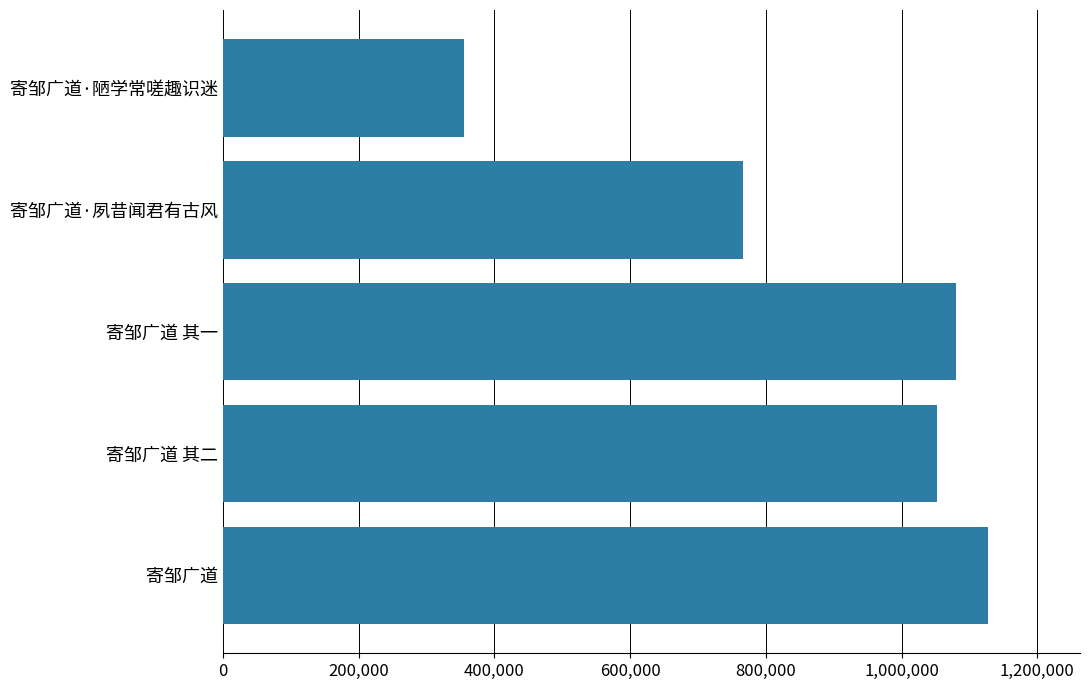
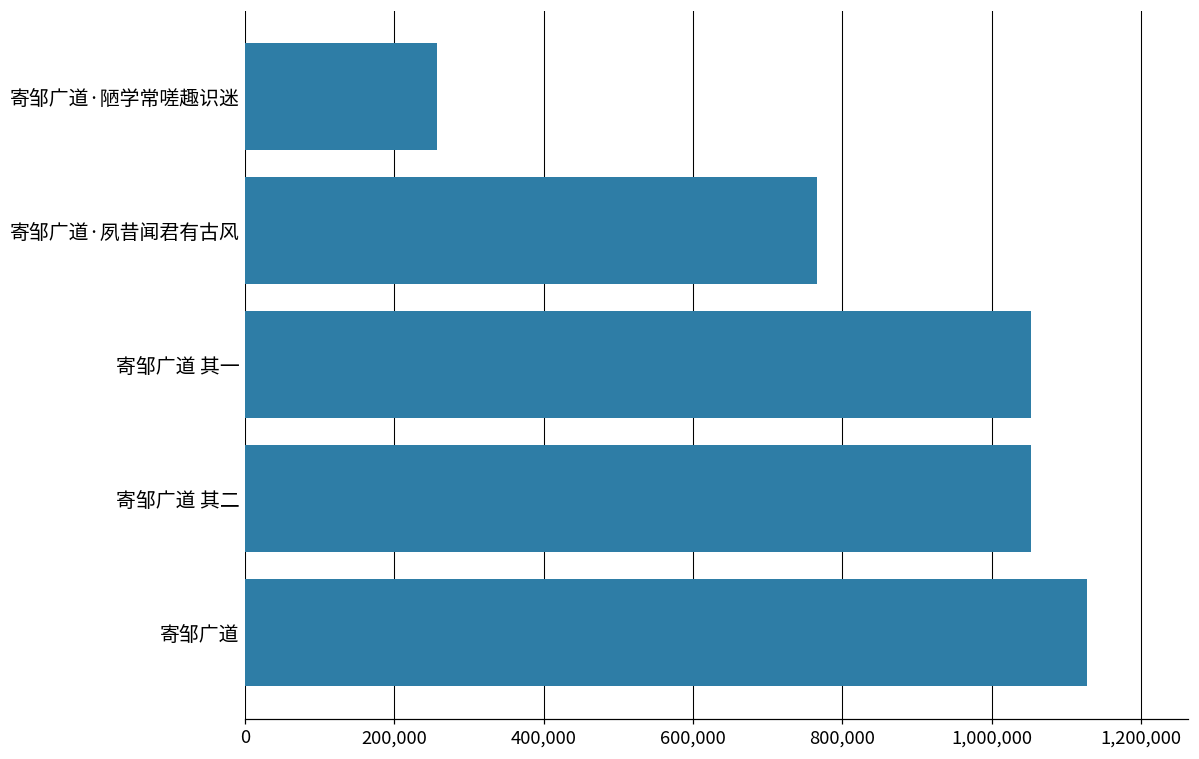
  {
-   "寄邹广道·陋学常嗟趣识迷": "360,000",
+   "寄邹广道·陋学常嗟趣识迷": "260,000",
    "寄邹广道·夙昔闻君有古风": "770,000",
-   "寄邹广道 其一": "1,080,000",
+   "寄邹广道 其一": "1,050,000",
    "寄邹广道 其二": "1,050,000",
    "寄邹广道": "1,130,000"
  }
